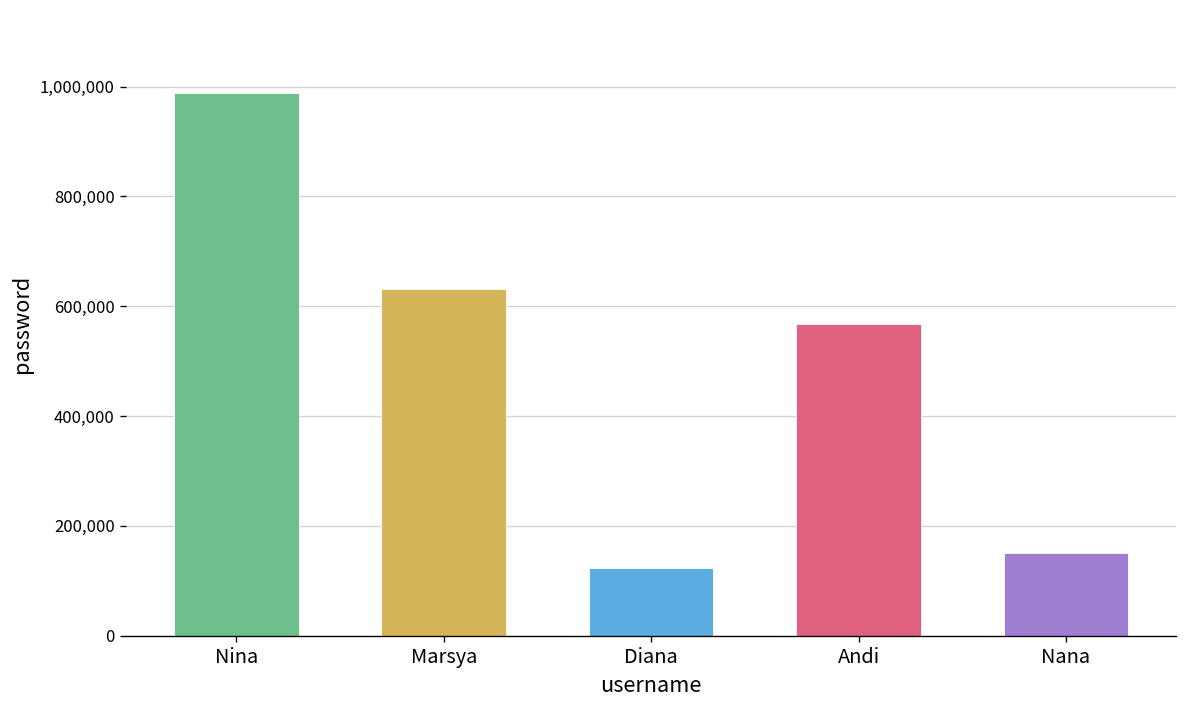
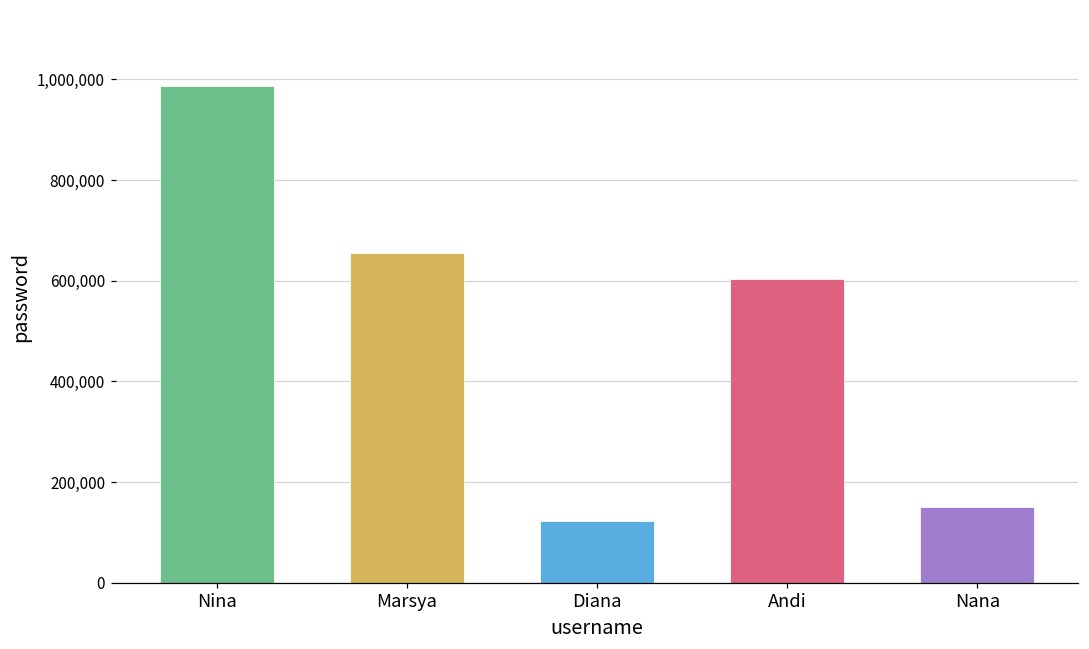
  {
    "Nina": "990,000",
-   "Marsya": "630,000",
+   "Marsya": "650,000",
    "Diana": "120,000",
-   "Andi": "570,000",
+   "Andi": "600,000",
    "Nana": "150,000"
  }
